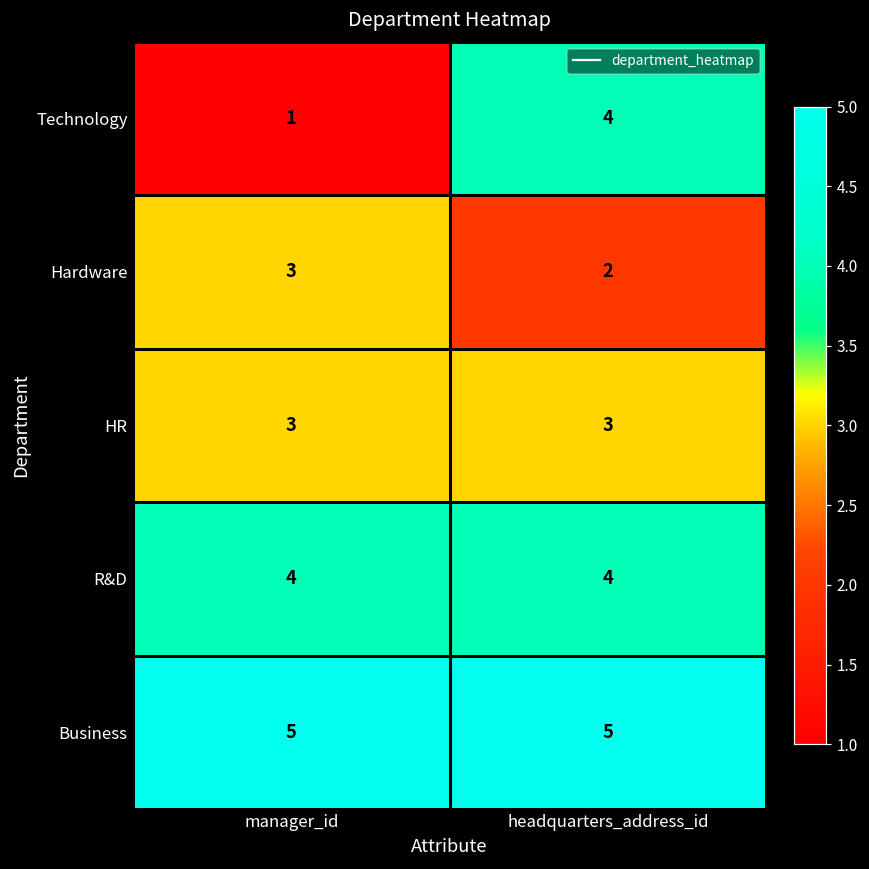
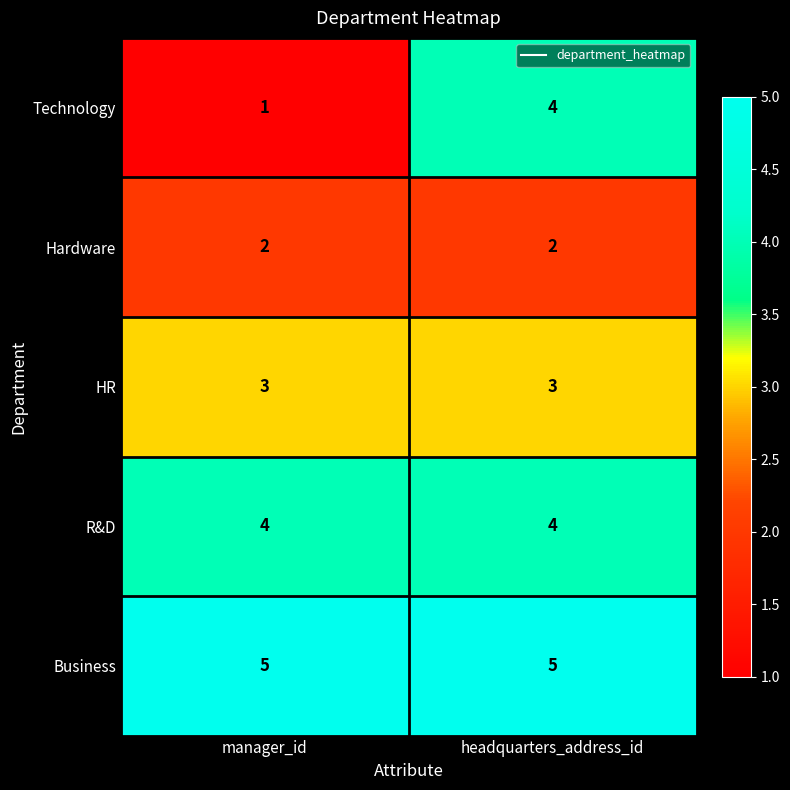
  {
    "Technology": {
      "manager_id": 1,
      "headquarters_address_id": 4
    },
    "Hardware": {
-     "manager_id": 3,
+     "manager_id": 2,
      "headquarters_address_id": 2
    },
    "HR": {
      "manager_id": 3,
      "headquarters_address_id": 3
    },
    "R&D": {
      "manager_id": 4,
      "headquarters_address_id": 4
    },
    "Business": {
      "manager_id": 5,
      "headquarters_address_id": 5
    }
  }
